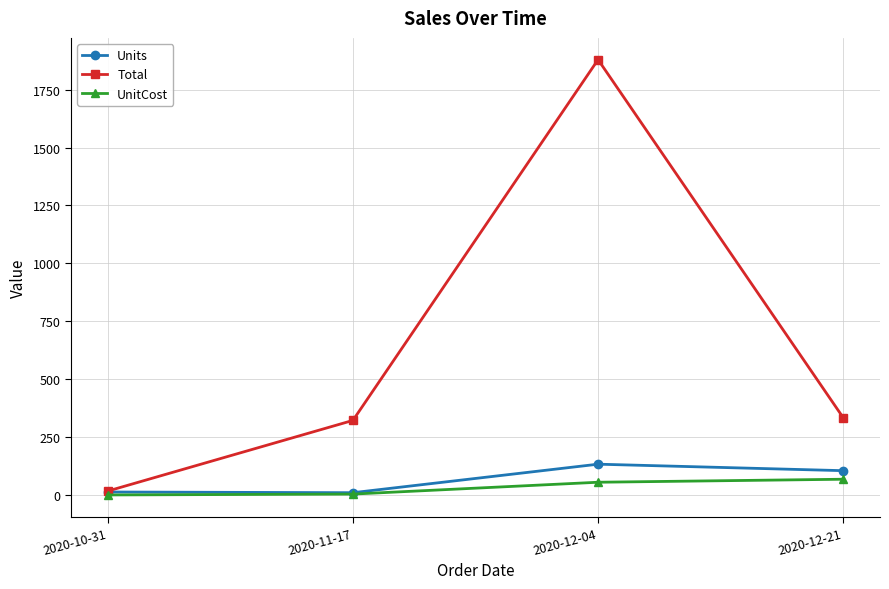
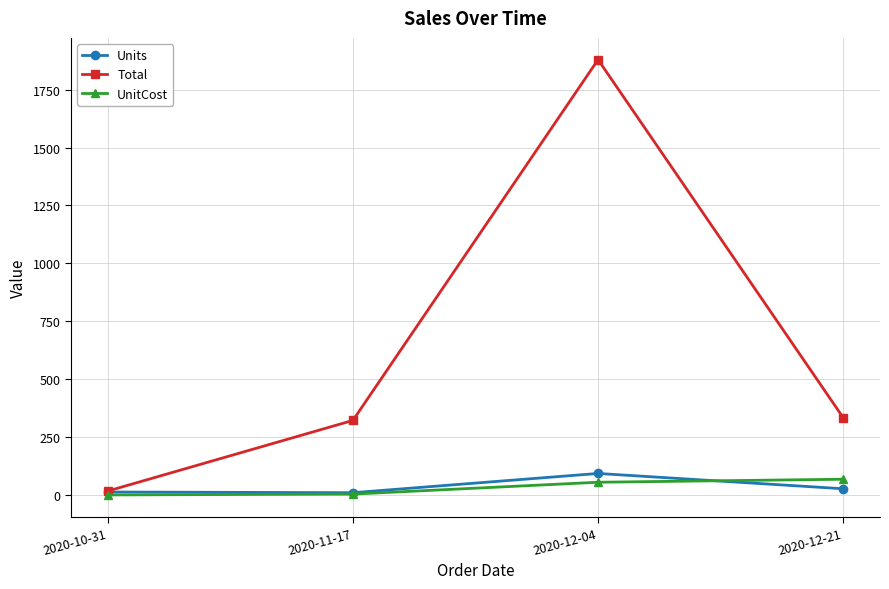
  {
    "Units": {
-     "2020-12-04": 130,
-     "2020-12-21": 110
+     "2020-12-04": 90,
+     "2020-12-21": 30
    },
    "Total": {
      "2020-11-17": 320,
      "2020-12-04": 1880,
      "2020-12-21": 330
    },
    "UnitCost": {
      "2020-10-31": 0,
      "2020-12-04": 60,
      "2020-12-21": 70
    }
  }
